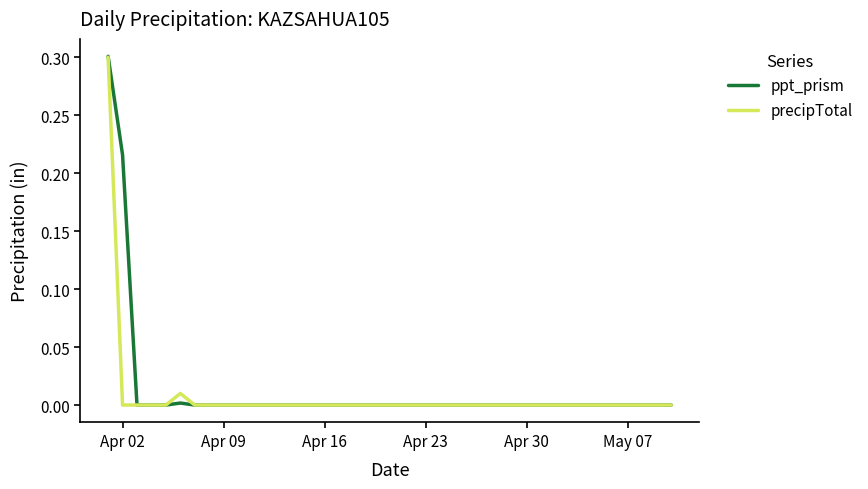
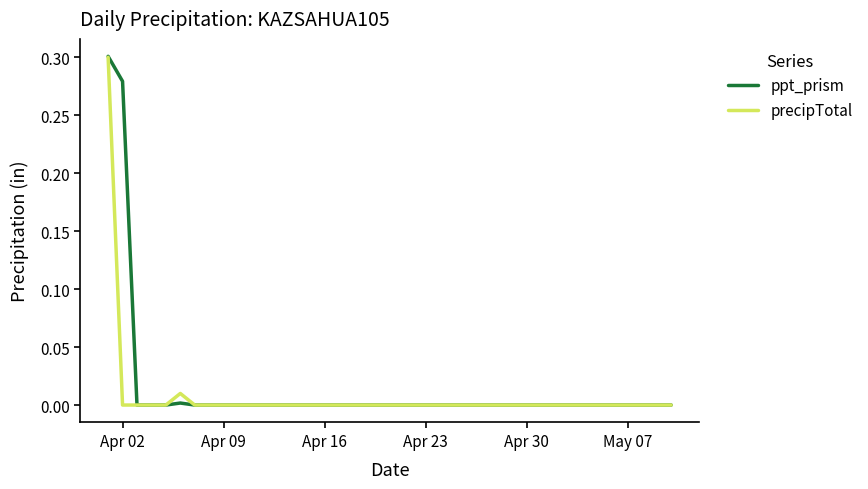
  {
    "ppt_prism": {
-     "Apr 02": 0.216
+     "Apr 02": 0.279
    },
    "precipTotal": {
      "Apr 02": 0.000
    }
  }
